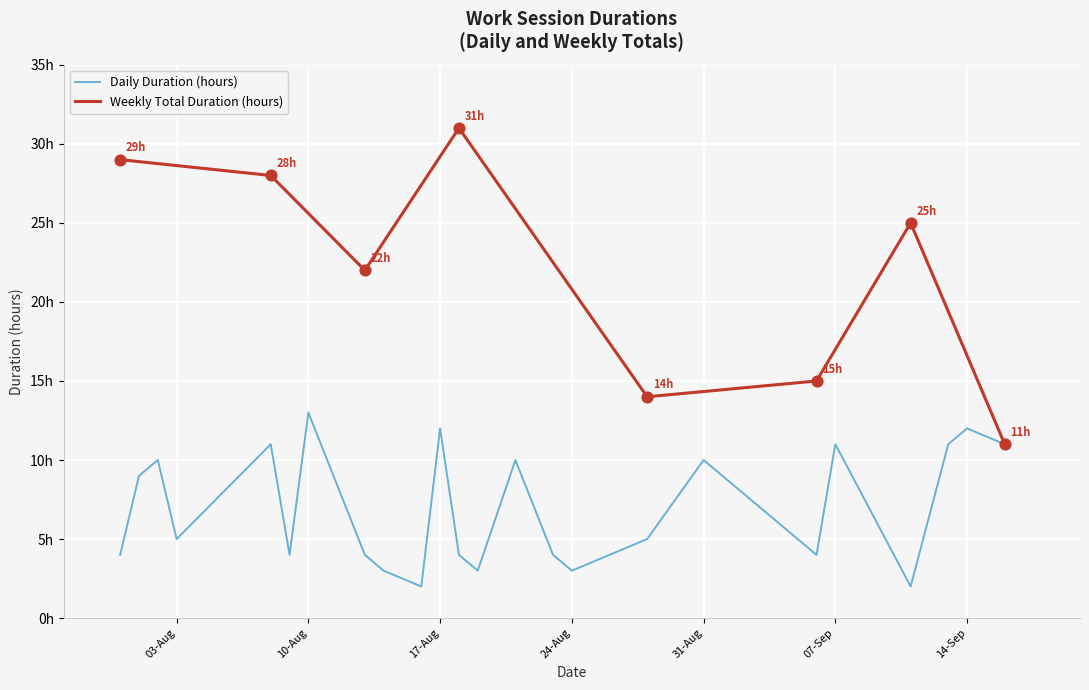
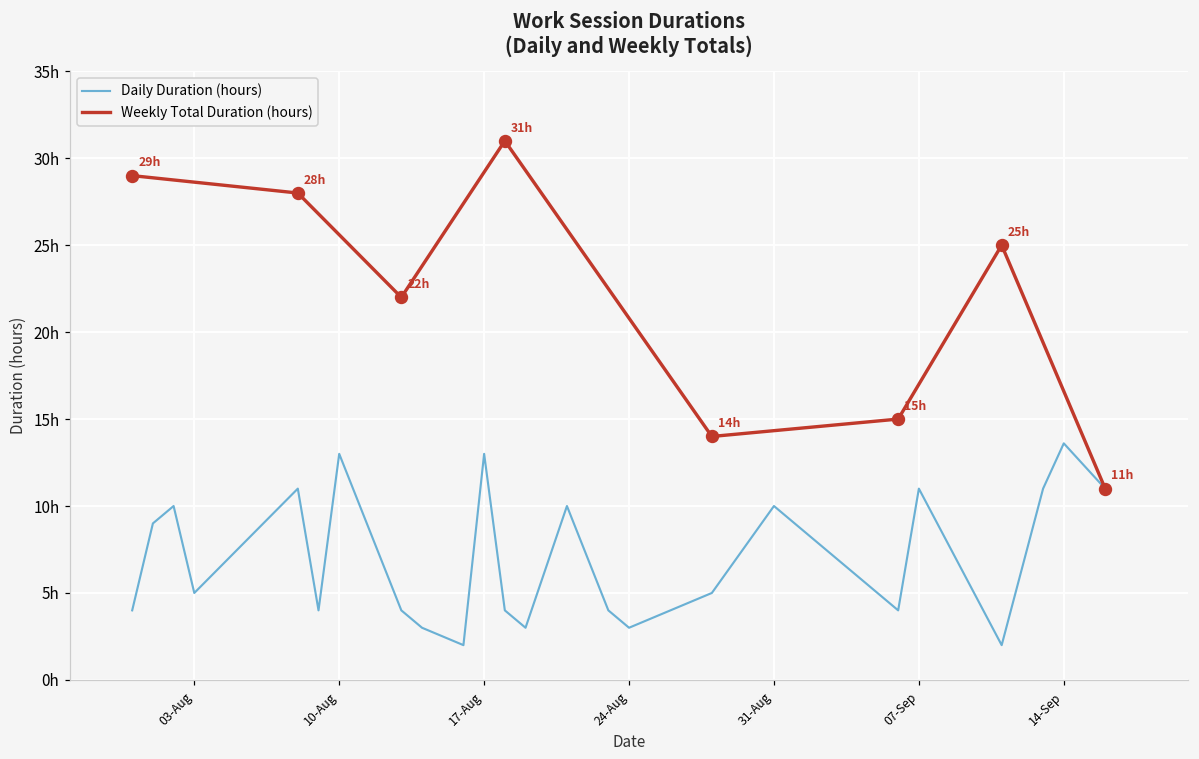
  {
    "Daily Duration (hours)": {
      "03-Aug": "5.0h",
      "10-Aug": "13.0h",
-     "17-Aug": "12h",
+     "17-Aug": "13h",
      "24-Aug": "3.0h",
      "31-Aug": "10.0h",
      "07-Sep": "11.0h",
-     "14-Sep": "12.0h"
+     "14-Sep": "13.6h"
    }
  }
